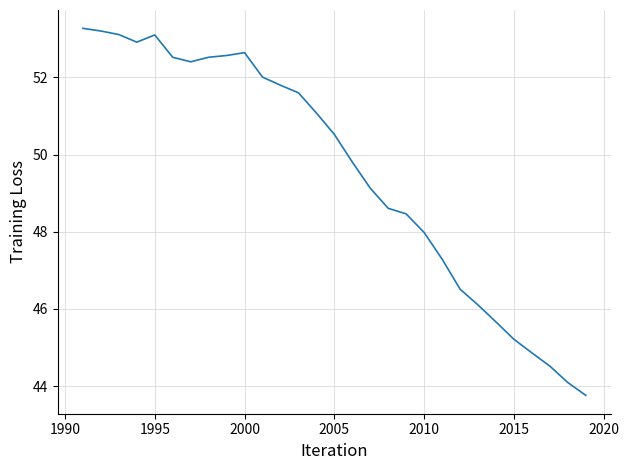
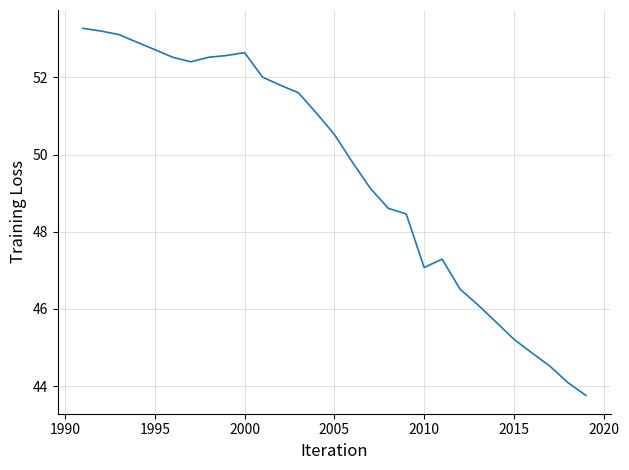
  {
-   "1995": 53.1,
+   "1995": 52.7,
    "2000": 52.6,
    "2005": 50.5,
-   "2010": 48.0,
+   "2010": 47.1,
    "2015": 45.2
  }
